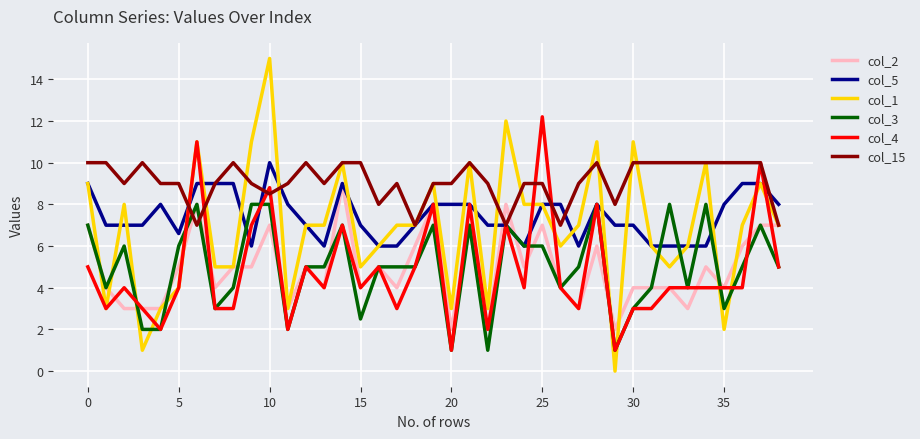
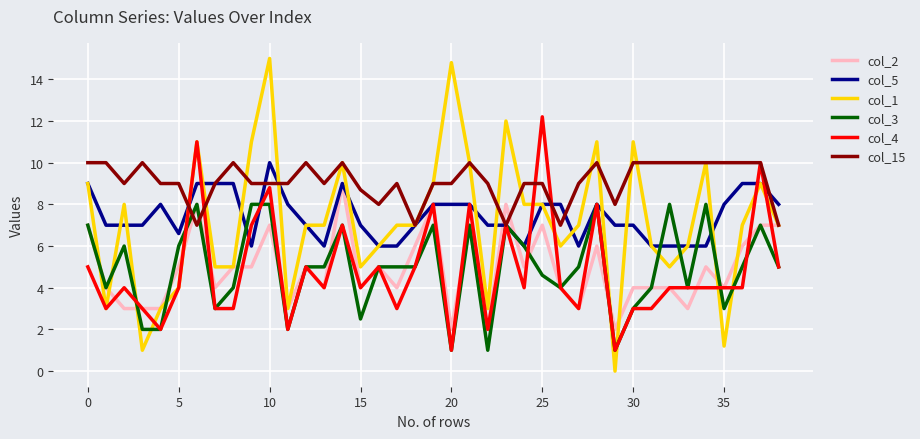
  {
    "col_2": {
      "5": 5.0,
      "10": 7.0,
      "20": 2.0,
      "25": 7.0,
      "30": 4.0
    },
    "col_5": {
      "5": 6.6,
      "10": 10.0,
      "15": 7.0,
      "20": 8.0,
      "30": 7.0,
      "35": 8.0
    },
    "col_1": {
      "10": 15.0,
      "15": 5.0,
-     "20": 3.0,
+     "20": 14.8,
      "30": 11.0,
-     "35": 2.0
+     "35": 1.2
    },
    "col_3": {
      "5": 6.0,
      "10": 8.0,
      "15": 2.5,
-     "25": 6.0,
+     "25": 4.6,
      "35": 3.0
    },
    "col_4": {
      "0": 5.0,
      "10": 8.8,
      "25": 12.2
    },
    "col_15": {
      "0": 10.0,
      "5": 9.0,
-     "10": 8.5,
-     "15": 10.0,
+     "10": 9.0,
+     "15": 8.7,
      "20": 9.0,
      "25": 9.0,
      "30": 10.0,
      "35": 10.0
    }
  }
